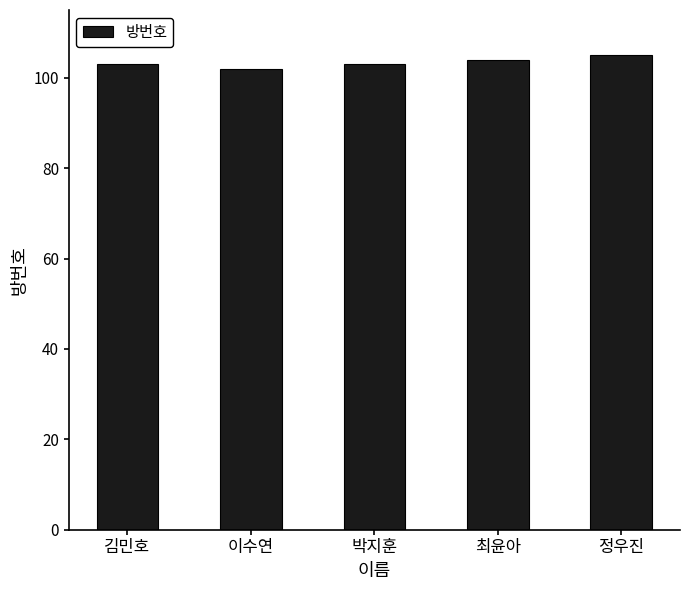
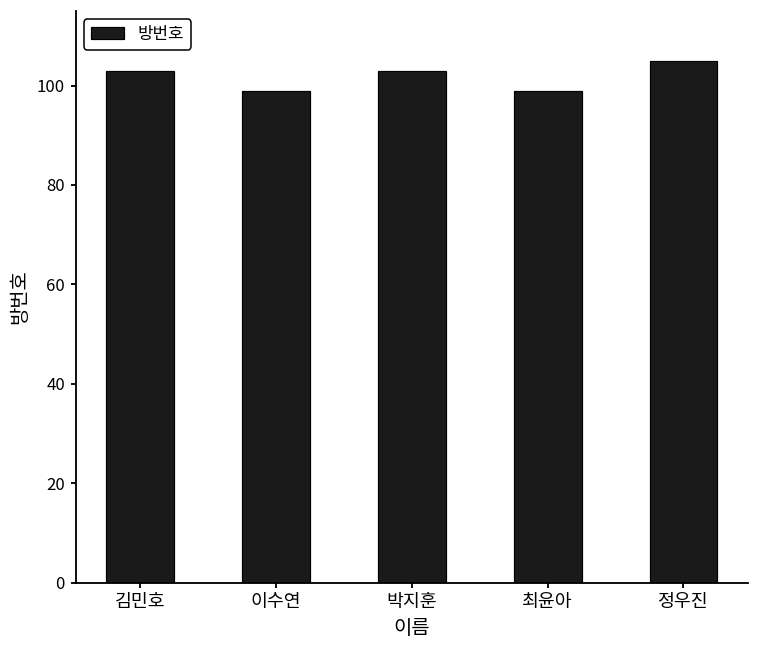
  {
    "김민호": 103,
-   "이수연": 102,
+   "이수연": 99,
    "박지훈": 103,
-   "최윤아": 104,
+   "최윤아": 99,
    "정우진": 105
  }
